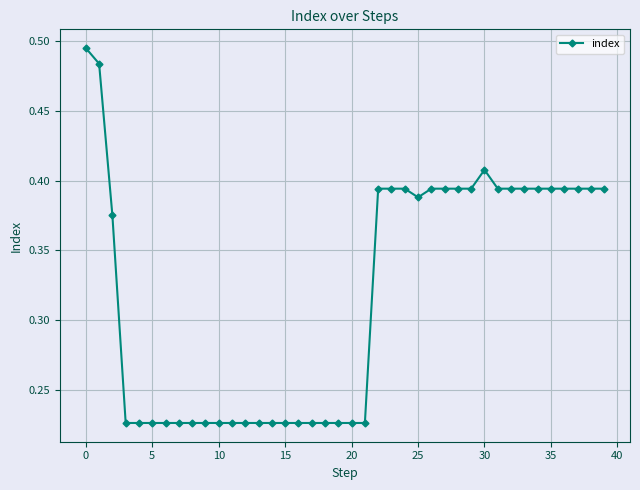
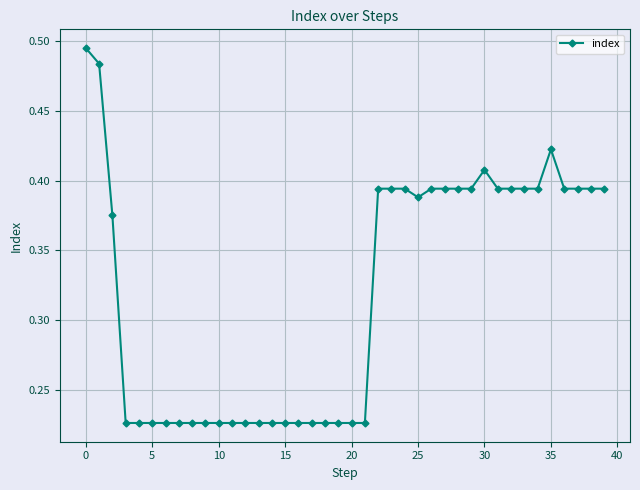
  {
    "0": 0.495,
    "5": 0.226,
    "10": 0.226,
    "15": 0.226,
    "20": 0.226,
    "25": 0.388,
    "30": 0.408,
-   "35": 0.394
+   "35": 0.422
  }
